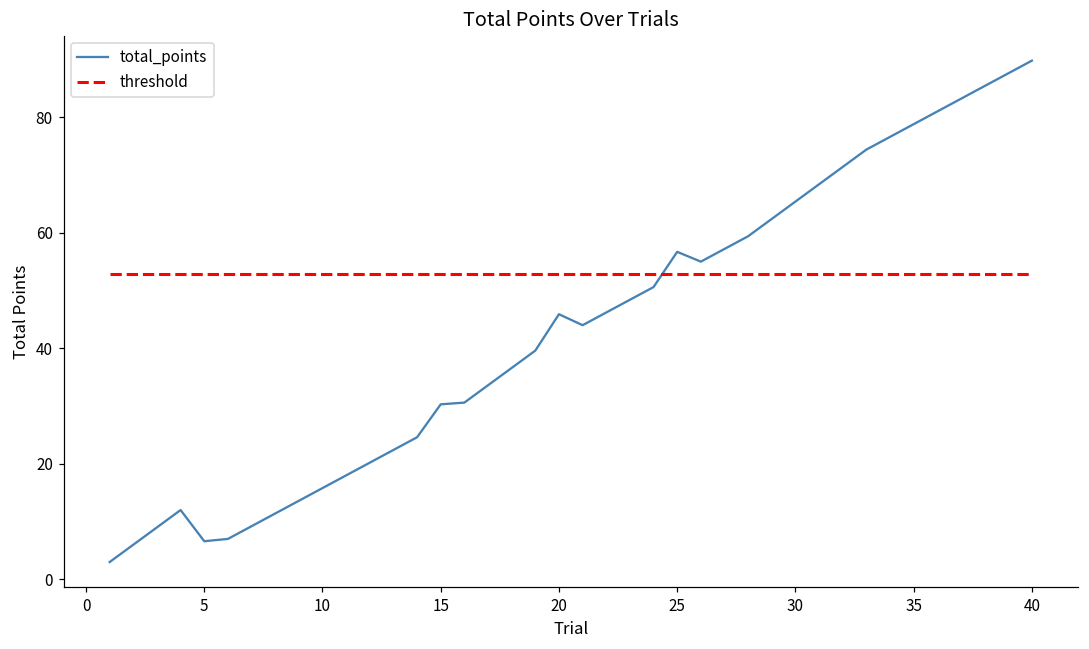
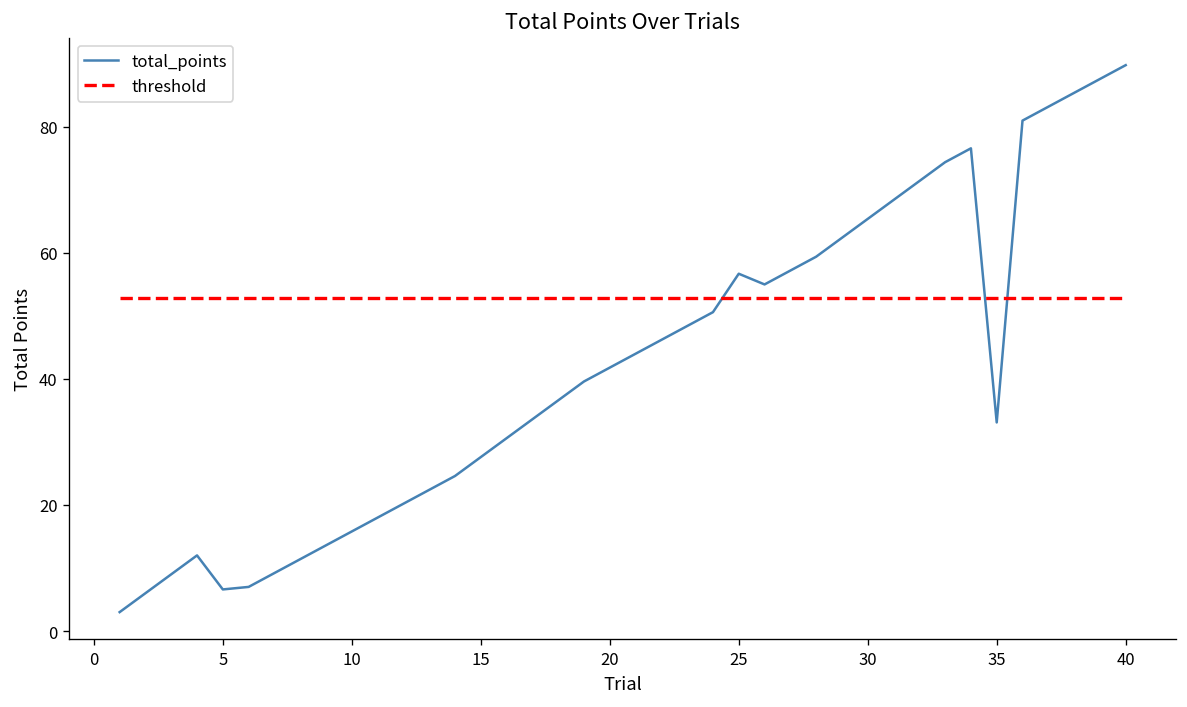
  {
    "total_points": {
      "5": 7,
      "10": 16,
-     "15": 30,
-     "20": 46,
+     "15": 28,
+     "20": 42,
      "25": 57,
      "30": 65,
-     "35": 79,
+     "35": 33,
      "40": 90
    },
    "threshold": {
      "5": 53,
      "10": 53,
      "15": 53,
      "20": 53,
      "25": 53,
      "30": 53,
      "35": 53,
      "40": 53
    }
  }
